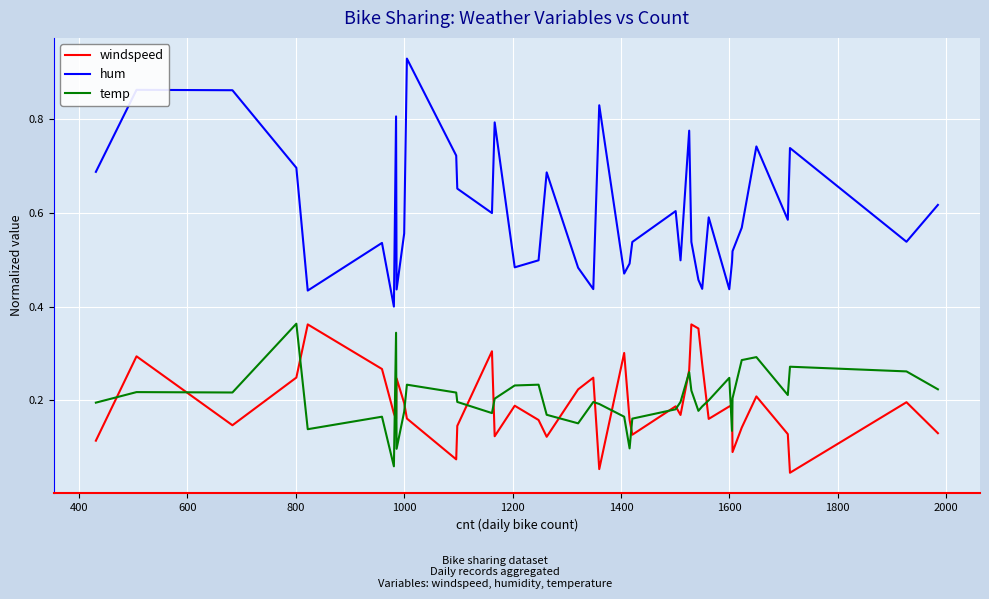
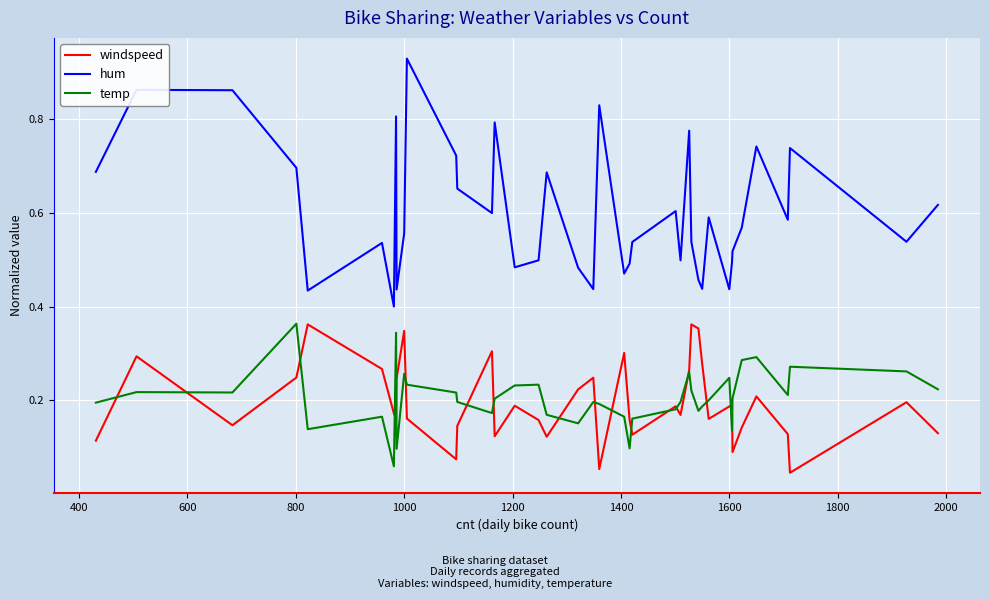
  {
    "windspeed": {
-     "1000": 0.19,
+     "1000": 0.35,
      "1600": 0.19
    },
    "hum": {
      "1000": 0.56,
      "1600": 0.44
    },
    "temp": {
-     "1000": 0.18,
+     "1000": 0.26,
      "1600": 0.25
    }
  }
